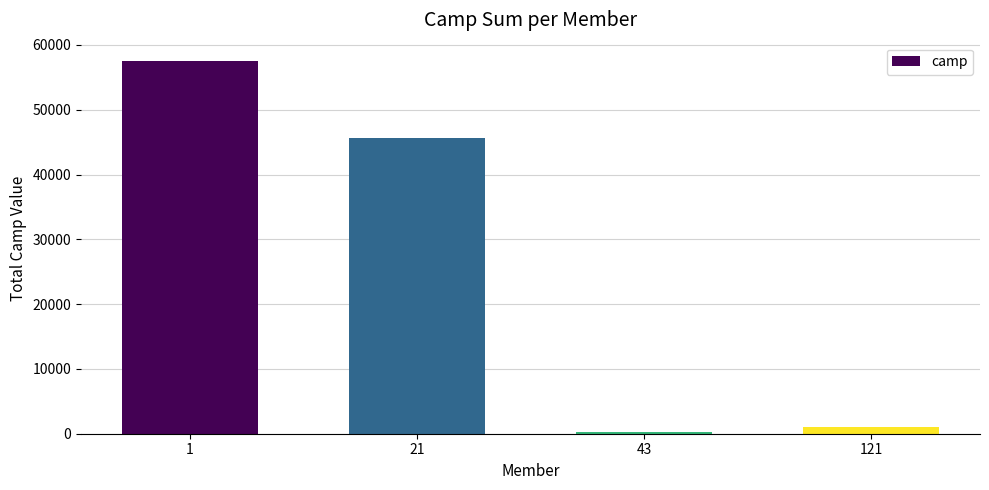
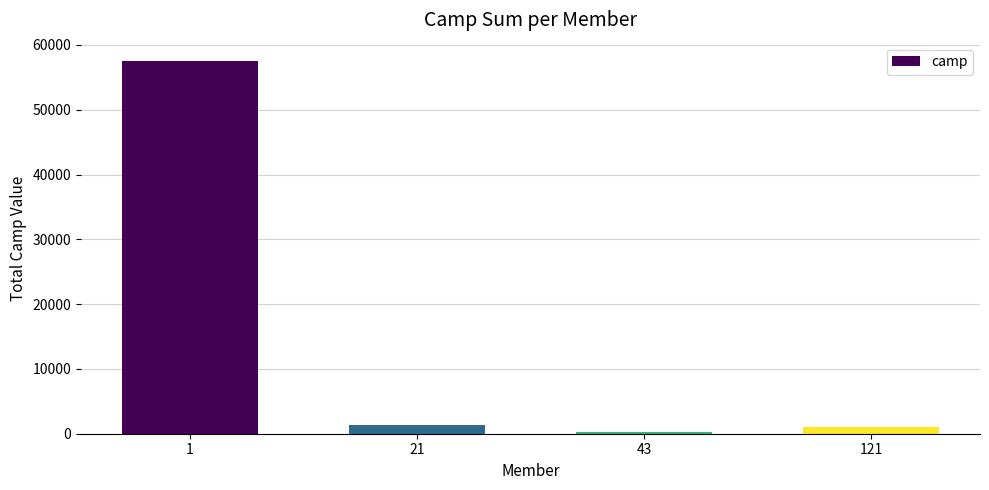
  {
    "1": 57000,
-   "21": 46000,
+   "21": 1000,
    "121": 1000
  }
